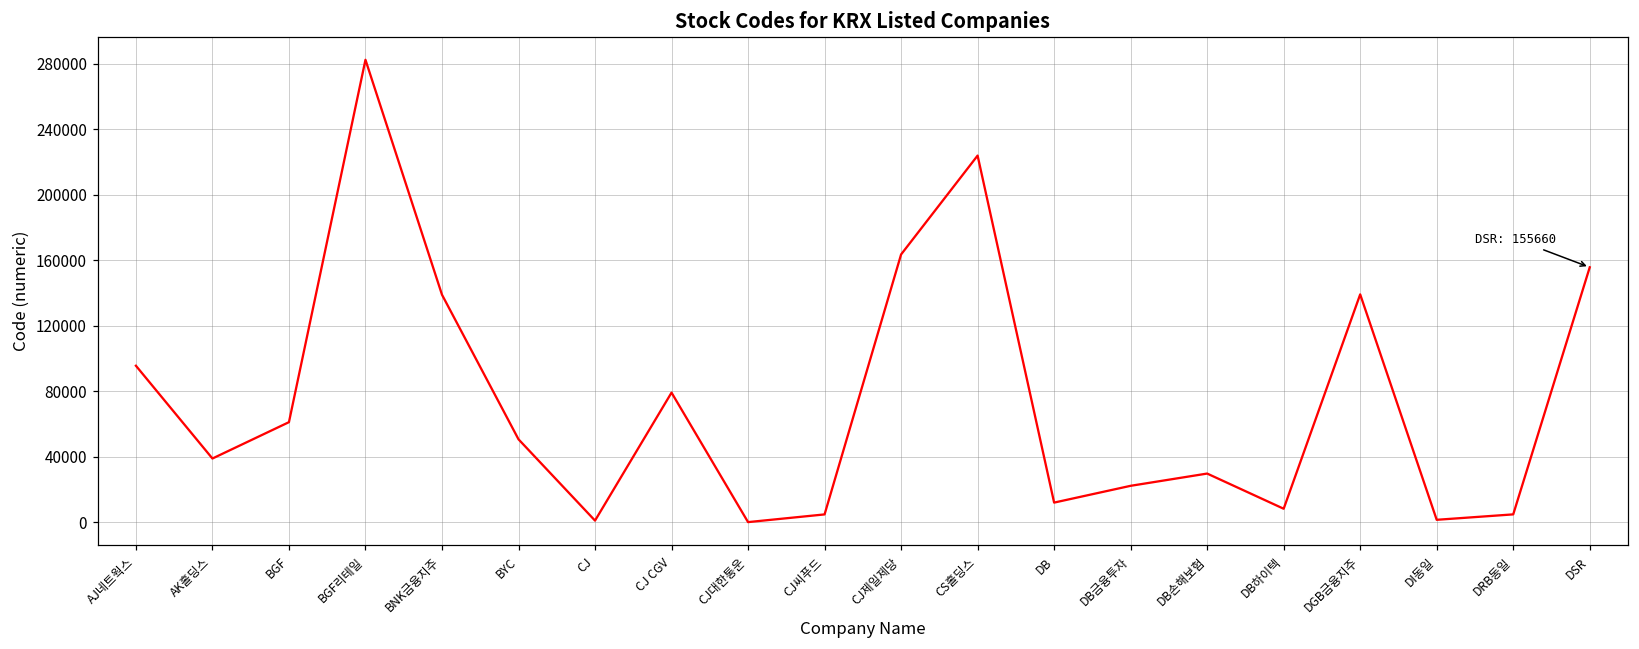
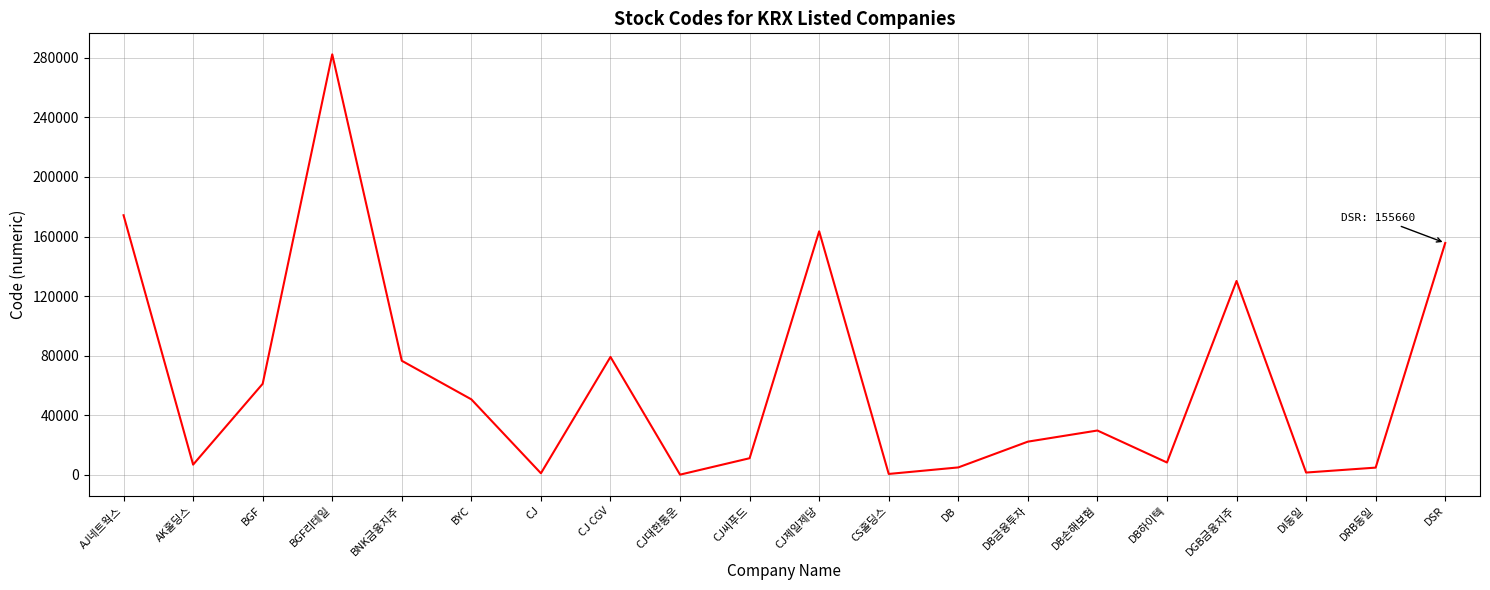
  {
-   "AJ네트웍스": 96000,
-   "AK홀딩스": 39000,
+   "AJ네트웍스": 174000,
+   "AK홀딩스": 7000,
    "BGF": 61000,
    "BGF리테일": 282000,
-   "BNK금융지주": 139000,
+   "BNK금융지주": 77000,
    "BYC": 51000,
    "CJ": 1000,
    "CJ CGV": 79000,
    "CJ대한통운": 0,
-   "CJ씨푸드": 5000,
+   "CJ씨푸드": 11000,
    "CJ제일제당": 164000,
-   "CS홀딩스": 224000,
-   "DB": 12000,
+   "CS홀딩스": 1000,
+   "DB": 5000,
    "DB금융투자": 22000,
    "DB손해보험": 30000,
    "DB하이텍": 8000,
-   "DGB금융지주": 139000,
+   "DGB금융지주": 130000,
    "DI동일": 2000,
    "DRB동일": 5000
  }
